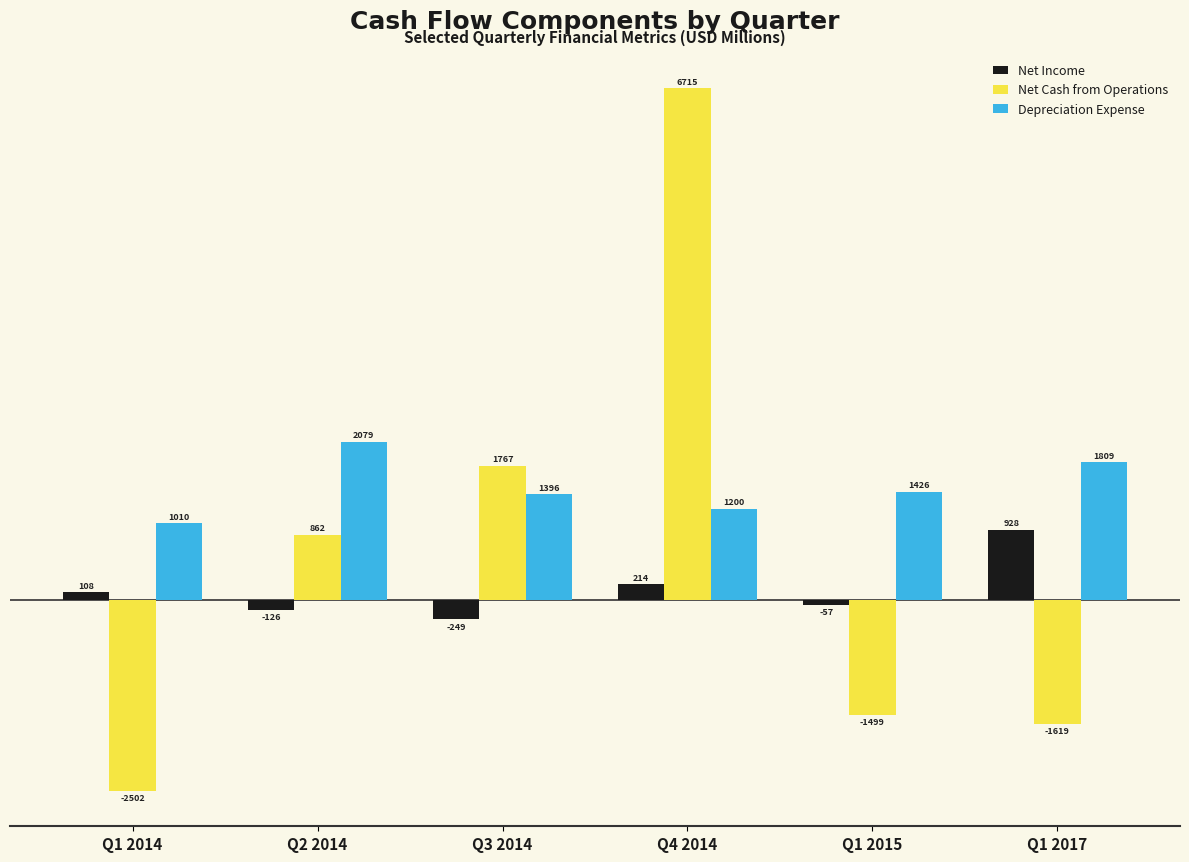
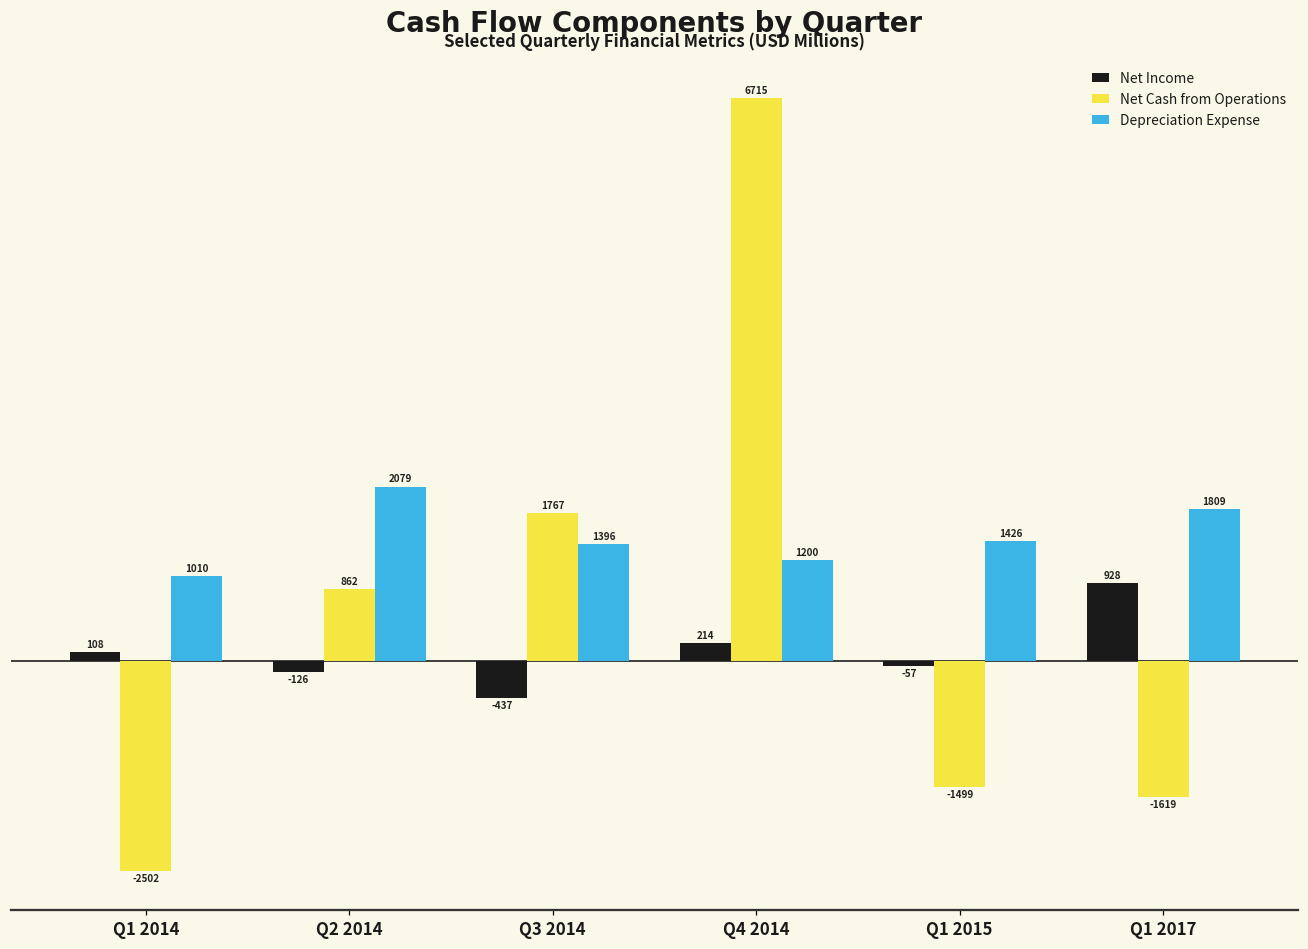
  {
    "Net Income": {
      "Q1 2014": 108,
      "Q2 2014": -126,
-     "Q3 2014": -249,
+     "Q3 2014": -437,
      "Q4 2014": 214,
      "Q1 2015": -57,
      "Q1 2017": 928
    },
    "Net Cash from Operations": {
      "Q1 2014": -2502,
      "Q2 2014": 862,
      "Q3 2014": 1767,
      "Q4 2014": 6715,
      "Q1 2015": -1499,
      "Q1 2017": -1619
    },
    "Depreciation Expense": {
      "Q1 2014": 1010,
      "Q2 2014": 2079,
      "Q3 2014": 1396,
      "Q4 2014": 1200,
      "Q1 2015": 1426,
      "Q1 2017": 1809
    }
  }
